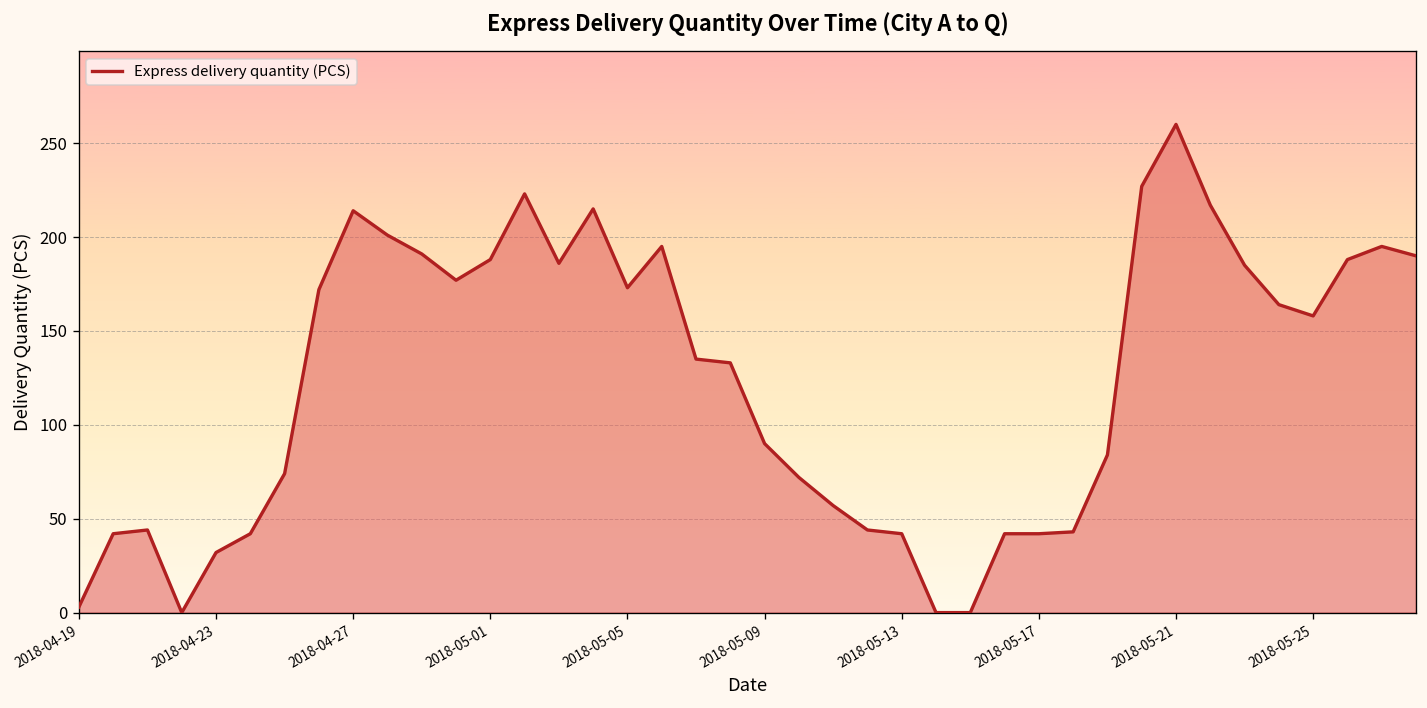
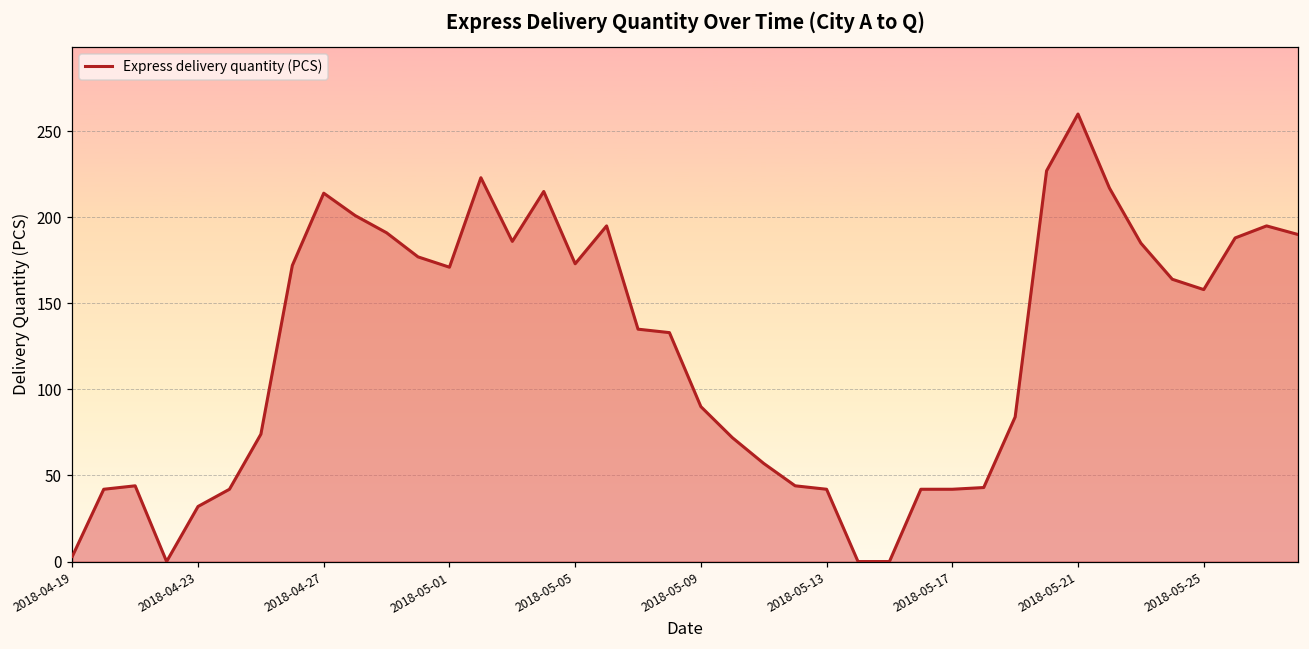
  {
    "2018-04-19": 3,
    "2018-04-23": 32,
    "2018-04-27": 214,
-   "2018-05-01": 188,
+   "2018-05-01": 171,
    "2018-05-05": 173,
    "2018-05-09": 90,
    "2018-05-13": 42,
    "2018-05-17": 42,
    "2018-05-21": 260,
    "2018-05-25": 158
  }
